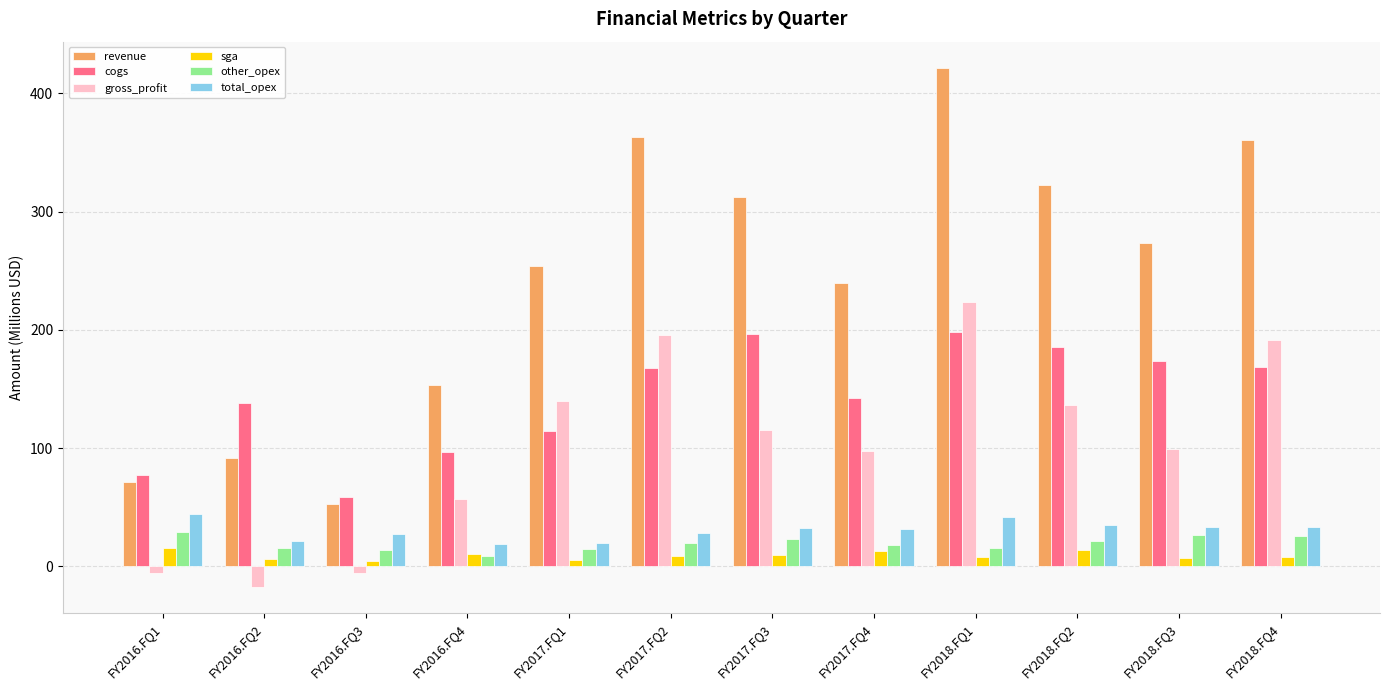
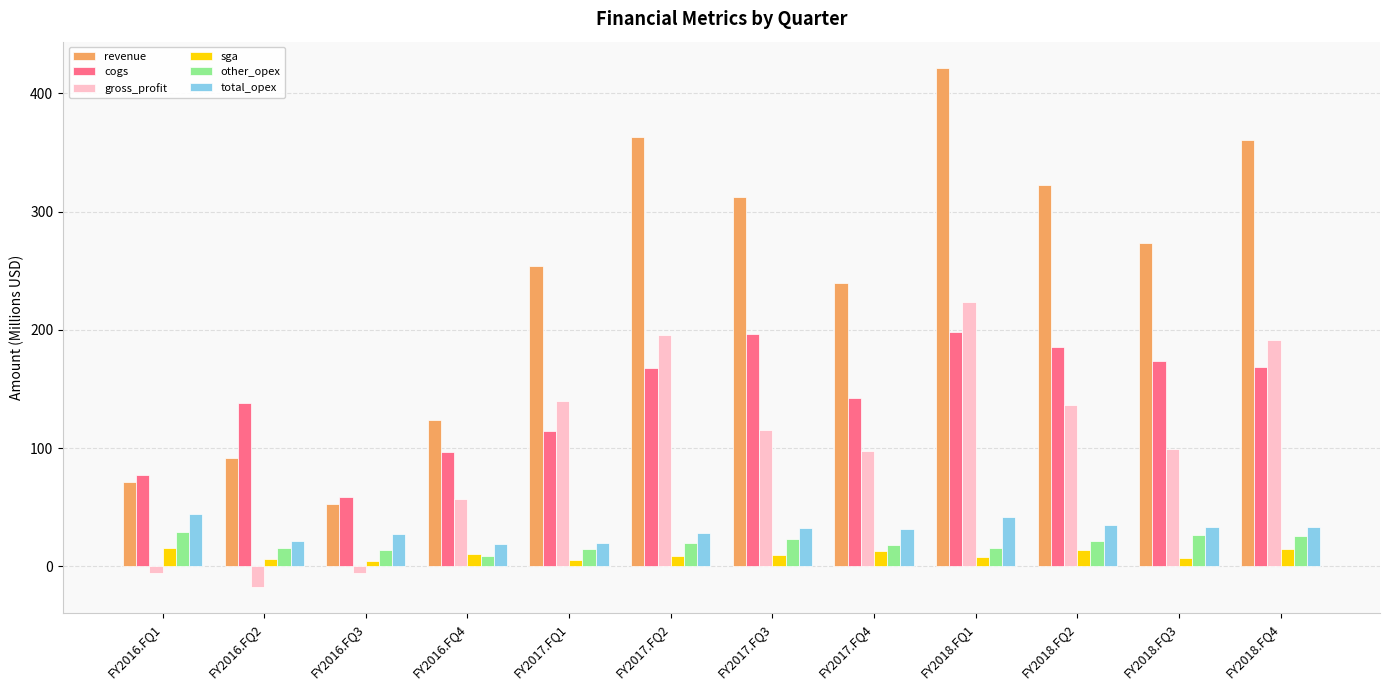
  {
    "revenue": {
      "FY2016.FQ1": 71,
      "FY2016.FQ2": 91,
      "FY2016.FQ3": 53,
-     "FY2016.FQ4": 153,
+     "FY2016.FQ4": 124,
      "FY2017.FQ1": 254,
      "FY2017.FQ2": 363,
      "FY2017.FQ3": 312,
      "FY2017.FQ4": 240,
      "FY2018.FQ1": 422,
      "FY2018.FQ2": 323,
      "FY2018.FQ3": 273,
      "FY2018.FQ4": 360
    },
    "cogs": {
      "FY2016.FQ1": 77,
      "FY2016.FQ2": 138,
      "FY2016.FQ3": 59,
      "FY2016.FQ4": 96,
      "FY2017.FQ1": 114,
      "FY2017.FQ2": 168,
      "FY2017.FQ3": 197,
      "FY2017.FQ4": 142,
      "FY2018.FQ1": 198,
      "FY2018.FQ2": 186,
      "FY2018.FQ3": 174,
      "FY2018.FQ4": 169
    },
    "gross_profit": {
      "FY2016.FQ1": -6,
      "FY2016.FQ2": -18,
      "FY2016.FQ3": -6,
      "FY2016.FQ4": 57,
      "FY2017.FQ1": 140,
      "FY2017.FQ2": 195,
      "FY2017.FQ3": 115,
      "FY2017.FQ4": 98,
      "FY2018.FQ1": 223,
      "FY2018.FQ2": 137,
      "FY2018.FQ3": 99,
      "FY2018.FQ4": 192
    },
    "sga": {
      "FY2016.FQ1": 15,
      "FY2016.FQ2": 6,
      "FY2016.FQ3": 5,
      "FY2016.FQ4": 10,
      "FY2017.FQ1": 5,
      "FY2017.FQ2": 9,
      "FY2017.FQ3": 9,
      "FY2017.FQ4": 13,
      "FY2018.FQ1": 8,
      "FY2018.FQ2": 13,
      "FY2018.FQ3": 7,
-     "FY2018.FQ4": 8
+     "FY2018.FQ4": 14
    },
    "other_opex": {
      "FY2016.FQ1": 29,
      "FY2016.FQ2": 16,
      "FY2016.FQ3": 14,
      "FY2016.FQ4": 9,
      "FY2017.FQ1": 15,
      "FY2017.FQ2": 20,
      "FY2017.FQ3": 23,
      "FY2017.FQ4": 18,
      "FY2018.FQ1": 15,
      "FY2018.FQ2": 21,
      "FY2018.FQ3": 26,
      "FY2018.FQ4": 25
    },
    "total_opex": {
      "FY2016.FQ1": 44,
      "FY2016.FQ2": 22,
      "FY2016.FQ3": 27,
      "FY2016.FQ4": 19,
      "FY2017.FQ1": 20,
      "FY2017.FQ2": 28,
      "FY2017.FQ3": 33,
      "FY2017.FQ4": 31,
      "FY2018.FQ1": 42,
      "FY2018.FQ2": 35,
      "FY2018.FQ3": 33,
      "FY2018.FQ4": 33
    }
  }
